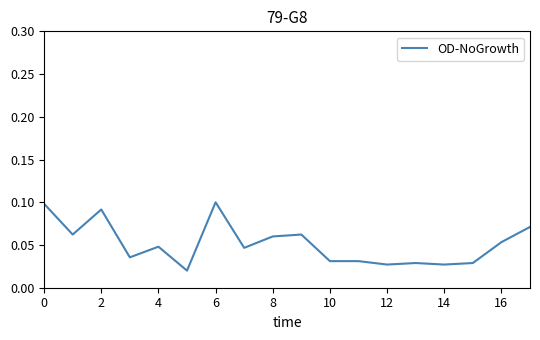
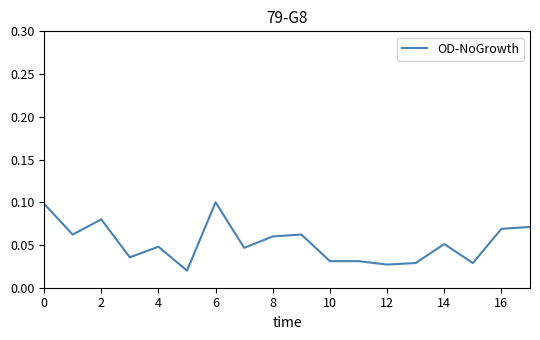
  {
    "0": 0.10,
-   "2": 0.09,
+   "2": 0.08,
    "4": 0.05,
    "6": 0.10,
    "8": 0.06,
    "10": 0.03,
    "12": 0.03,
-   "14": 0.03,
-   "16": 0.05
+   "14": 0.05,
+   "16": 0.07
  }
